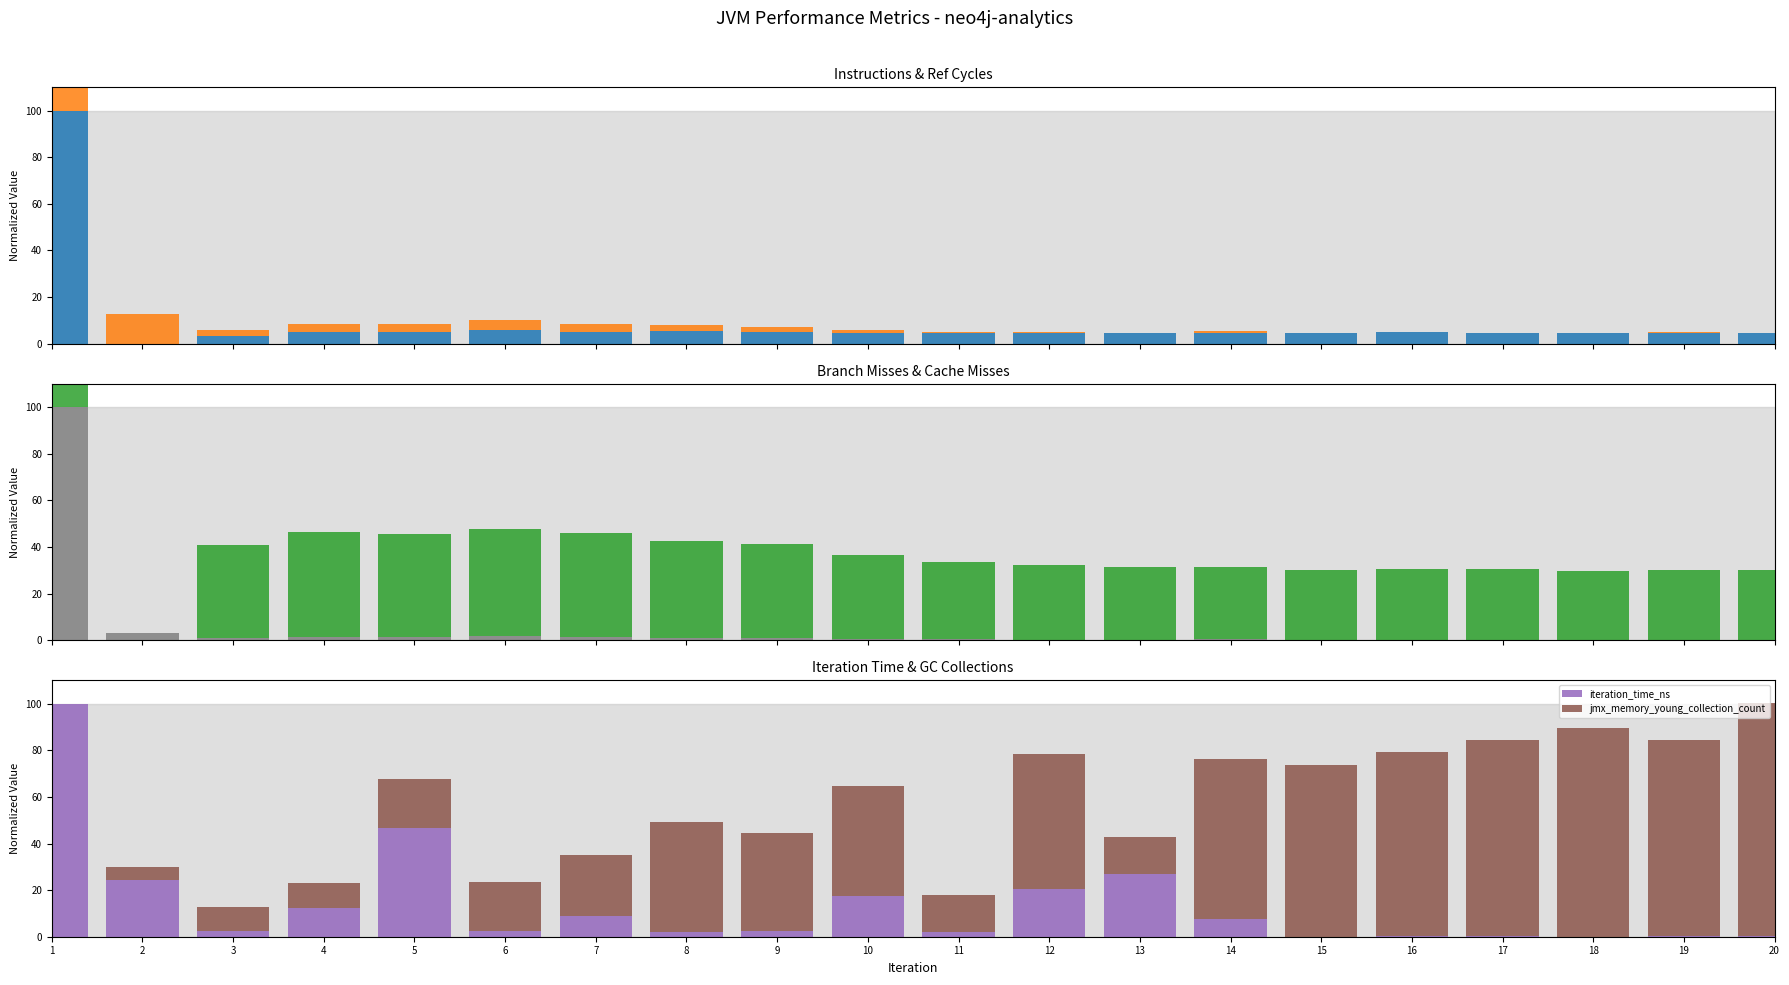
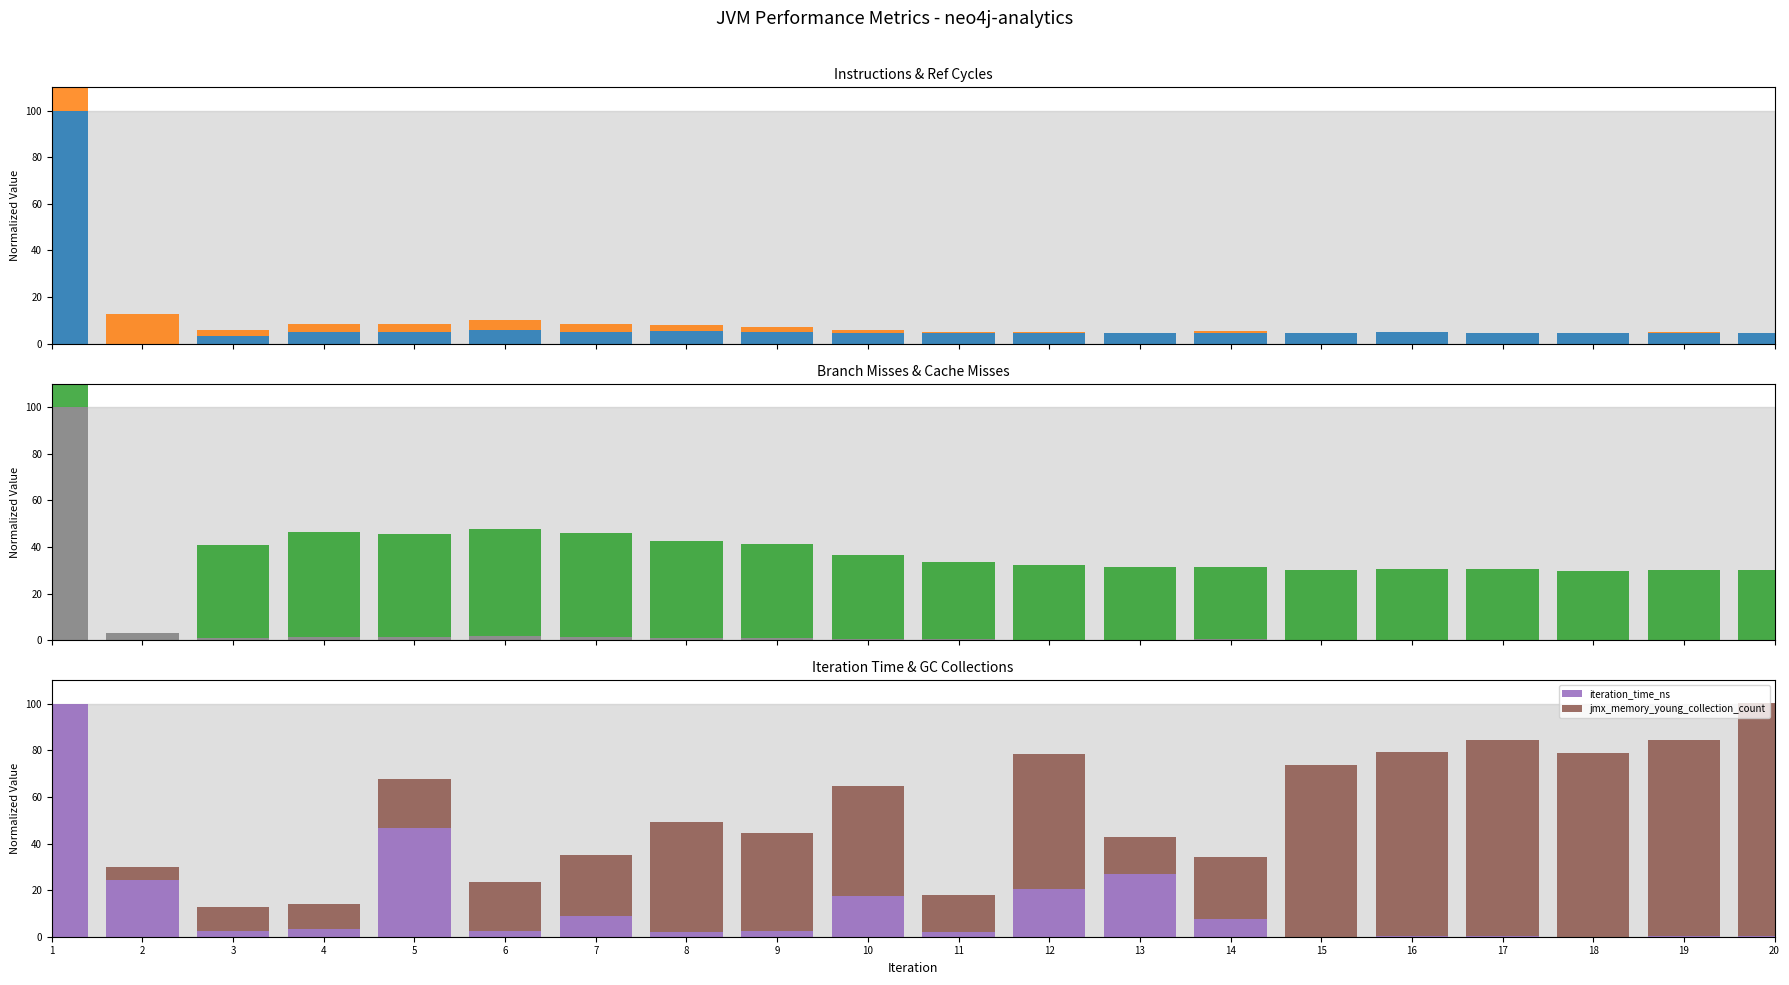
  {
    "Iteration Time & GC Collections": {
      "iteration_time_ns": {
        "1": 100,
        "2": 24,
        "3": 2,
-       "4": 12,
+       "4": 4,
        "5": 47,
        "6": 2,
        "7": 9,
        "8": 2,
        "9": 2,
        "10": 18,
        "11": 2,
        "12": 20,
        "13": 27,
        "14": 8,
        "15": 0
      },
      "jmx_memory_young_collection_count": {
        "1": 0,
        "2": 5,
        "3": 11,
        "4": 11,
        "5": 21,
        "6": 21,
        "7": 26,
        "8": 47,
        "9": 42,
        "10": 47,
        "11": 16,
        "12": 58,
        "13": 16,
-       "14": 68,
+       "14": 26,
        "15": 74,
        "16": 79,
        "17": 84,
-       "18": 89,
+       "18": 79,
        "19": 84,
        "20": 100
      }
    }
  }
